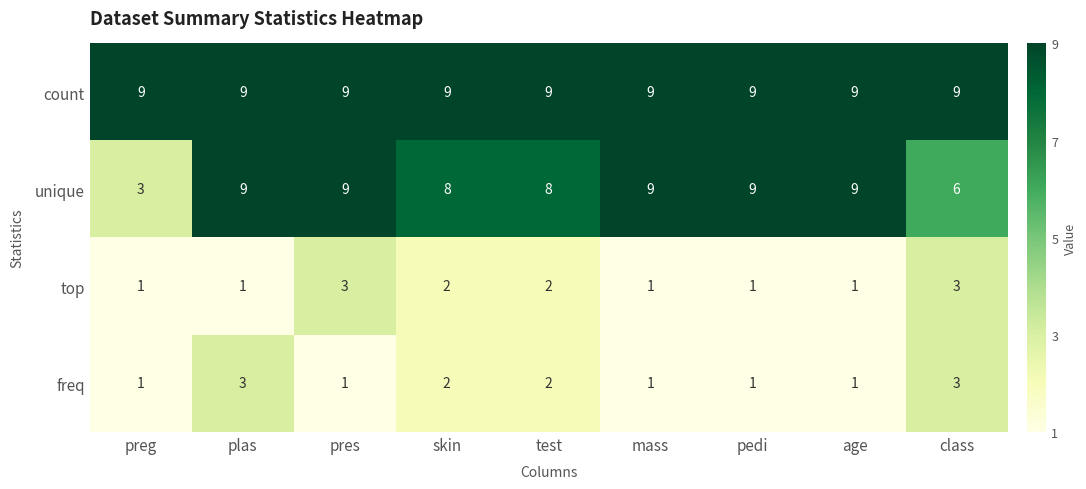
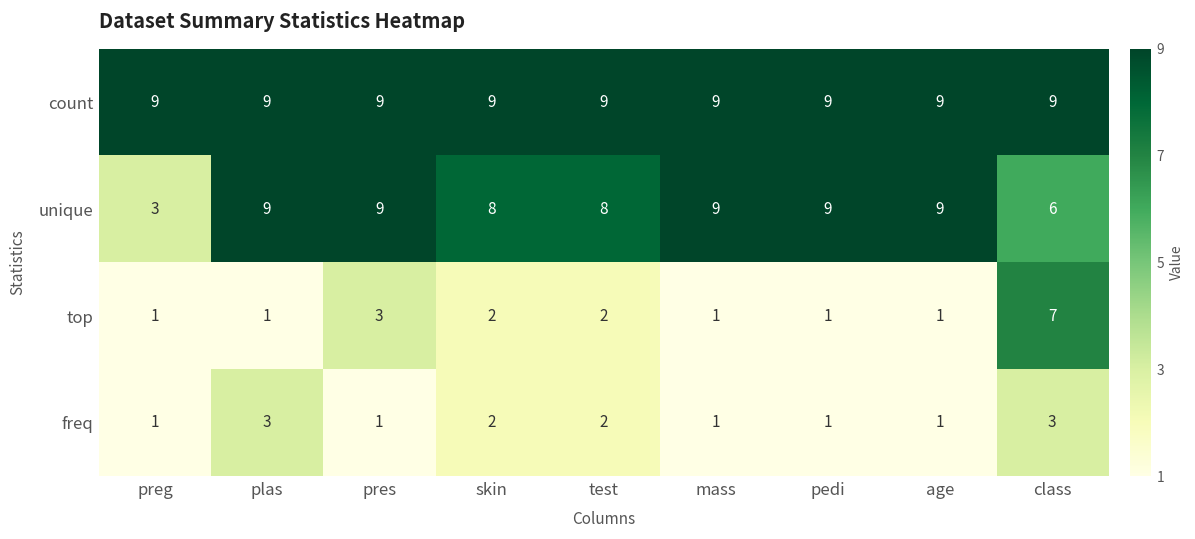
  {
    "count": {
      "preg": 9,
      "plas": 9,
      "pres": 9,
      "skin": 9,
      "test": 9,
      "mass": 9,
      "pedi": 9,
      "age": 9,
      "class": 9
    },
    "unique": {
      "preg": 3,
      "plas": 9,
      "pres": 9,
      "skin": 8,
      "test": 8,
      "mass": 9,
      "pedi": 9,
      "age": 9,
      "class": 6
    },
    "top": {
      "preg": 1,
      "plas": 1,
      "pres": 3,
      "skin": 2,
      "test": 2,
      "mass": 1,
      "pedi": 1,
      "age": 1,
-     "class": 3
+     "class": 7
    },
    "freq": {
      "preg": 1,
      "plas": 3,
      "pres": 1,
      "skin": 2,
      "test": 2,
      "mass": 1,
      "pedi": 1,
      "age": 1,
      "class": 3
    }
  }
